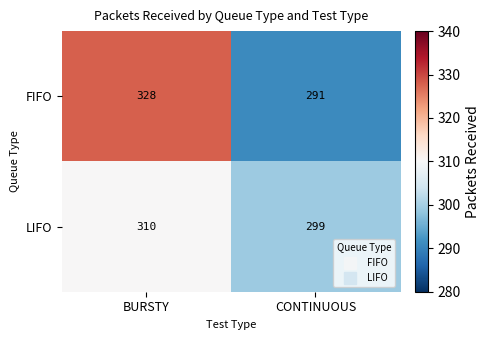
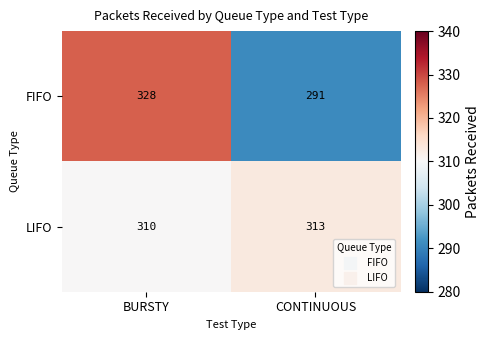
  {
    "FIFO": {
      "BURSTY": 328,
      "CONTINUOUS": 291
    },
    "LIFO": {
      "BURSTY": 310,
-     "CONTINUOUS": 299
+     "CONTINUOUS": 313
    }
  }
